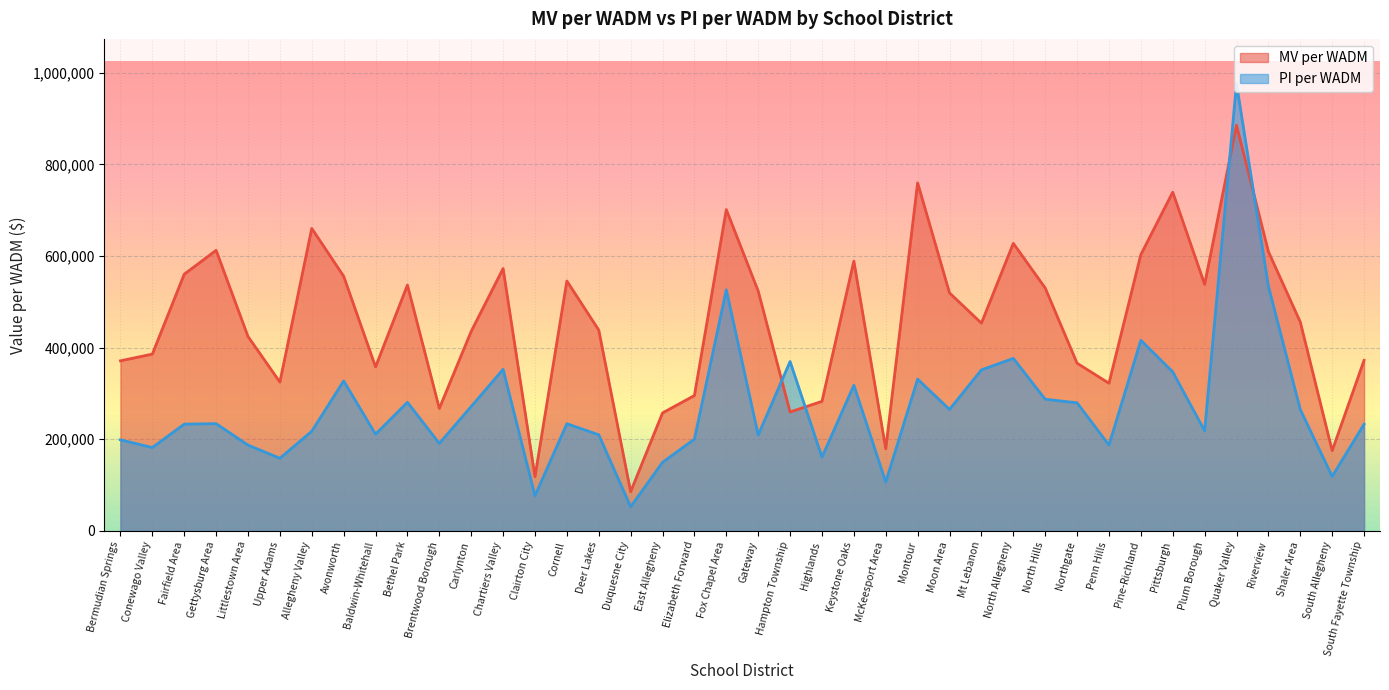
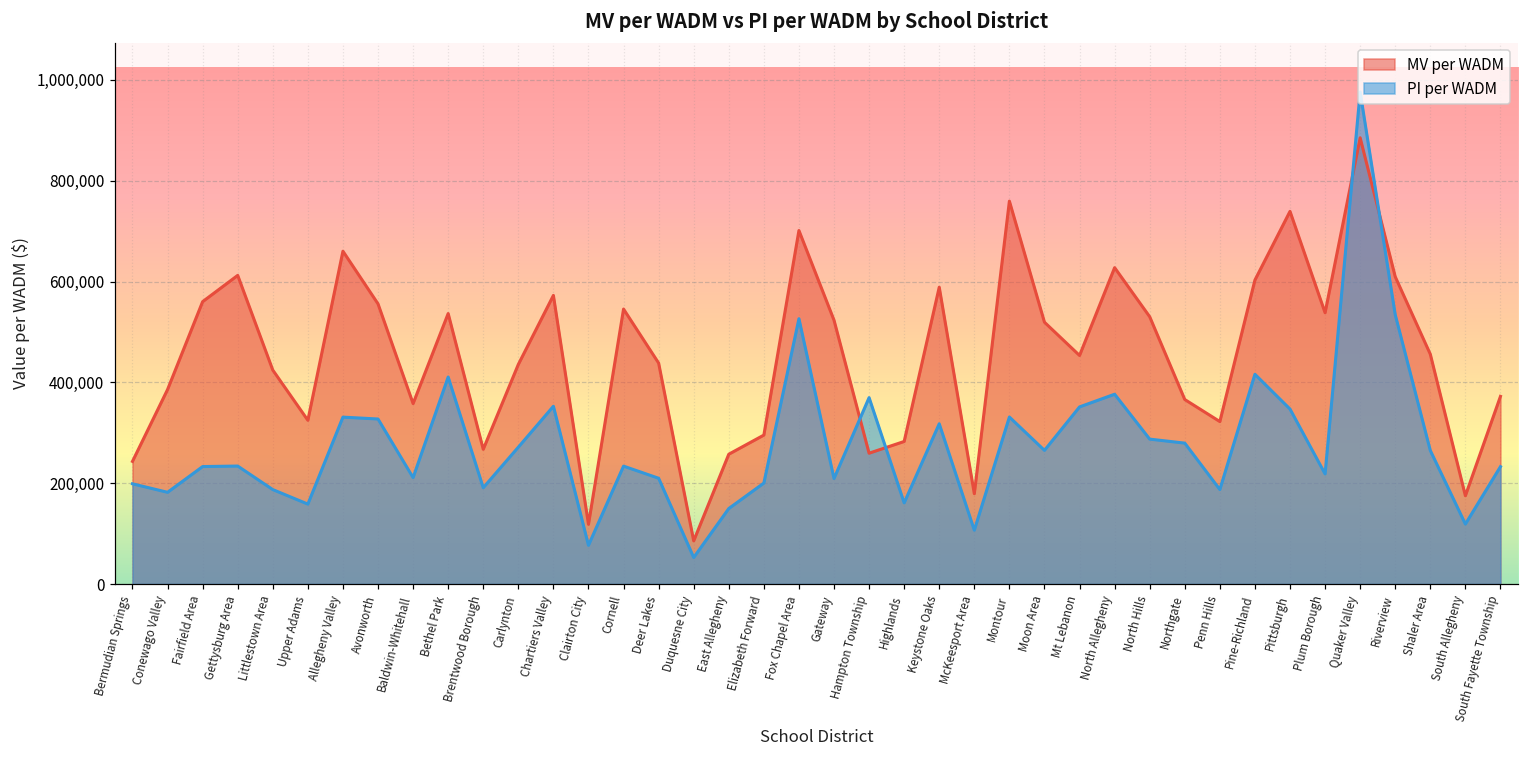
  {
    "MV per WADM": {
-     "Bermudian Springs": "370,000",
+     "Bermudian Springs": "240,000",
      "Conewago Valley": "390,000",
      "Fairfield Area": "560,000",
      "Gettysburg Area": "610,000",
      "Littlestown Area": "420,000",
      "Upper Adams": "320,000",
      "Allegheny Valley": "660,000",
      "Avonworth": "560,000",
      "Baldwin-Whitehall": "360,000",
      "Bethel Park": "540,000",
      "Brentwood Borough": "270,000",
      "Carlynton": "440,000",
      "Chartiers Valley": "570,000",
      "Clairton City": "120,000",
      "Cornell": "550,000",
      "Deer Lakes": "440,000",
      "Duquesne City": "90,000",
      "East Allegheny": "260,000",
      "Elizabeth Forward": "300,000",
      "Fox Chapel Area": "700,000",
      "Gateway": "520,000",
      "Hampton Township": "260,000",
      "Highlands": "280,000",
      "Keystone Oaks": "590,000",
      "McKeesport Area": "180,000",
      "Montour": "760,000",
      "Moon Area": "520,000",
      "Mt Lebanon": "450,000",
      "North Allegheny": "630,000",
      "North Hills": "530,000",
      "Northgate": "370,000",
      "Penn Hills": "320,000",
      "Pine-Richland": "600,000",
      "Pittsburgh": "740,000",
      "Plum Borough": "540,000",
      "Quaker Valley": "890,000",
      "Riverview": "610,000",
      "Shaler Area": "460,000",
      "South Allegheny": "180,000",
      "South Fayette Township": "370,000"
    },
    "PI per WADM": {
      "Bermudian Springs": "200,000",
      "Conewago Valley": "180,000",
      "Fairfield Area": "230,000",
      "Gettysburg Area": "230,000",
      "Littlestown Area": "190,000",
      "Upper Adams": "160,000",
-     "Allegheny Valley": "220,000",
+     "Allegheny Valley": "330,000",
      "Avonworth": "330,000",
      "Baldwin-Whitehall": "210,000",
-     "Bethel Park": "280,000",
+     "Bethel Park": "410,000",
      "Brentwood Borough": "190,000",
      "Carlynton": "270,000",
      "Chartiers Valley": "350,000",
      "Clairton City": "80,000",
      "Cornell": "230,000",
      "Deer Lakes": "210,000",
      "Duquesne City": "50,000",
      "East Allegheny": "150,000",
      "Elizabeth Forward": "200,000",
      "Fox Chapel Area": "530,000",
      "Gateway": "210,000",
      "Hampton Township": "370,000",
      "Highlands": "160,000",
      "Keystone Oaks": "320,000",
      "McKeesport Area": "110,000",
      "Montour": "330,000",
      "Moon Area": "270,000",
      "Mt Lebanon": "350,000",
      "North Allegheny": "380,000",
      "North Hills": "290,000",
      "Northgate": "280,000",
      "Penn Hills": "190,000",
      "Pine-Richland": "420,000",
      "Pittsburgh": "350,000",
      "Plum Borough": "220,000",
      "Riverview": "530,000",
      "Shaler Area": "260,000",
      "South Allegheny": "120,000",
      "South Fayette Township": "230,000"
    }
  }
